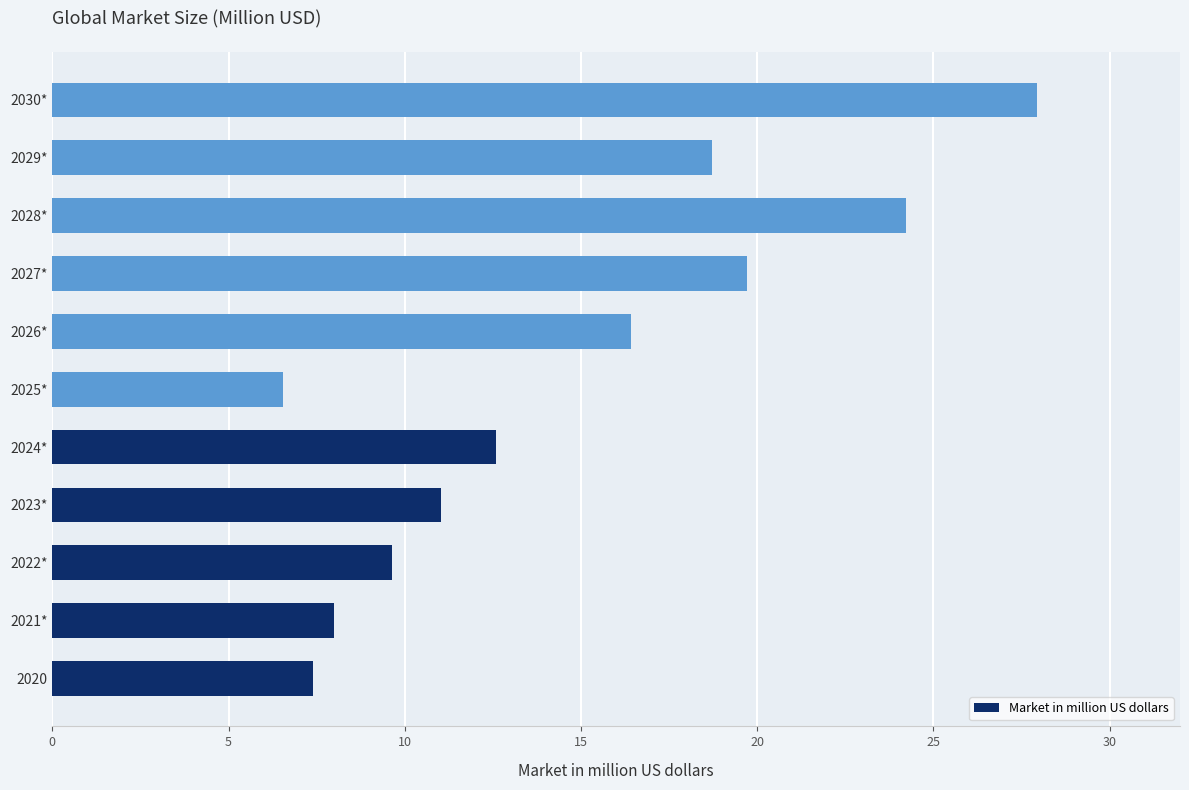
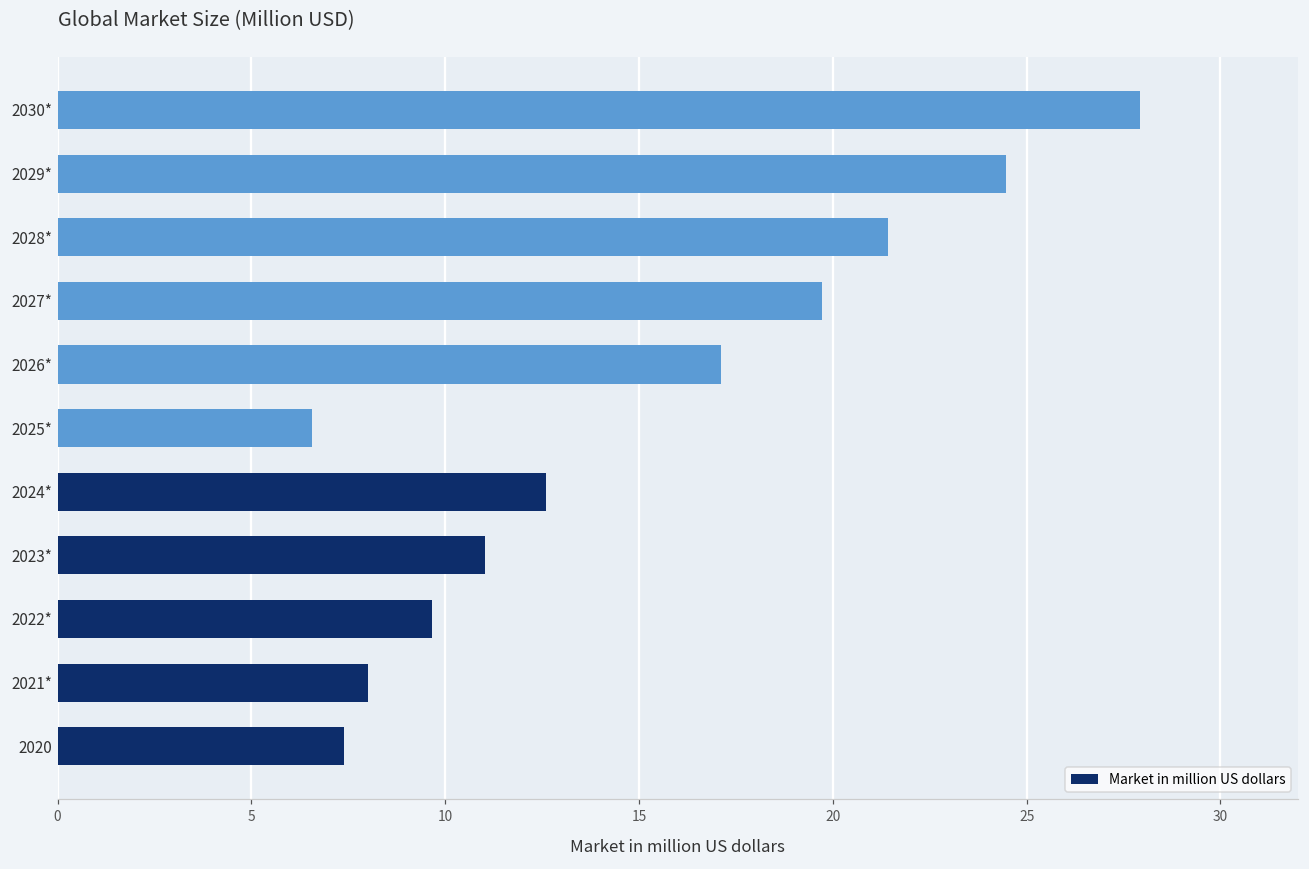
  {
    "2030*": 27.9,
-   "2029*": 18.7,
-   "2028*": 24.2,
+   "2029*": 24.5,
+   "2028*": 21.4,
    "2027*": 19.7,
-   "2026*": 16.4,
+   "2026*": 17.1,
    "2025*": 6.6,
    "2024*": 12.6,
    "2023*": 11.0,
    "2022*": 9.7,
    "2021*": 8.0,
    "2020": 7.4
  }
